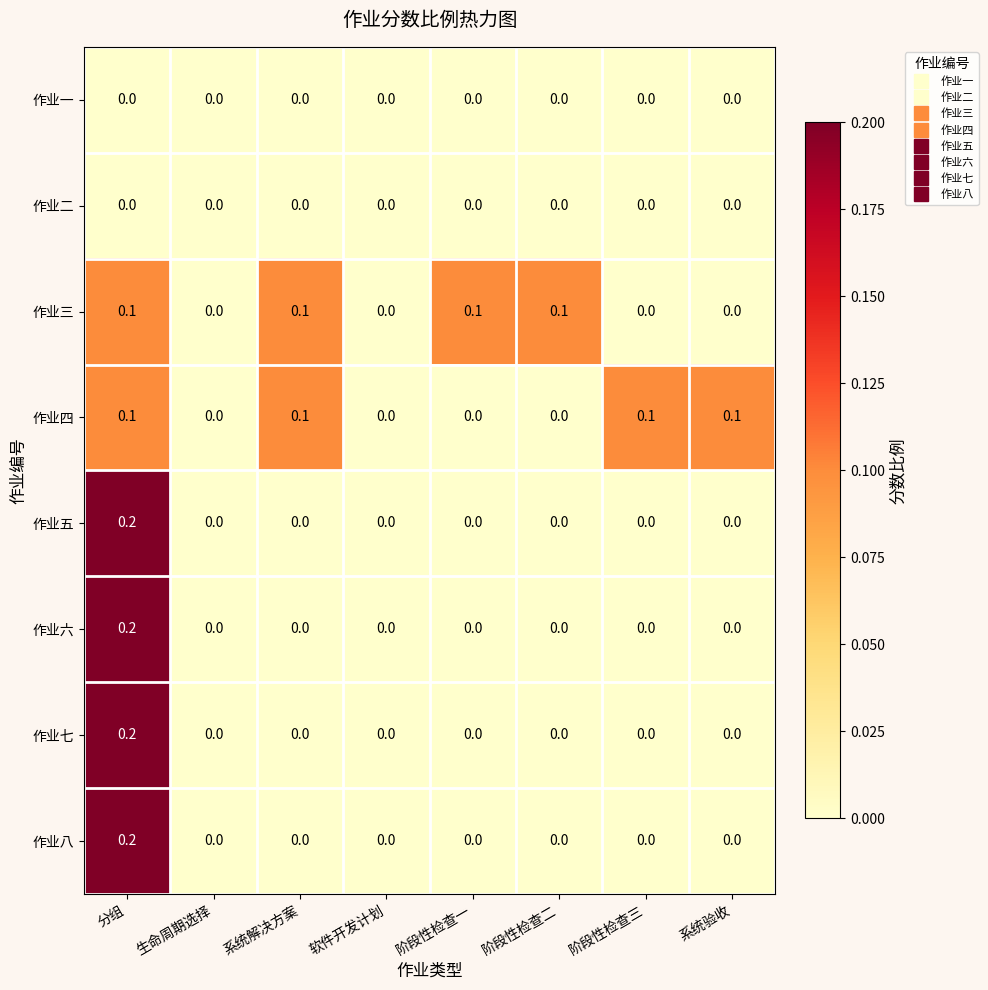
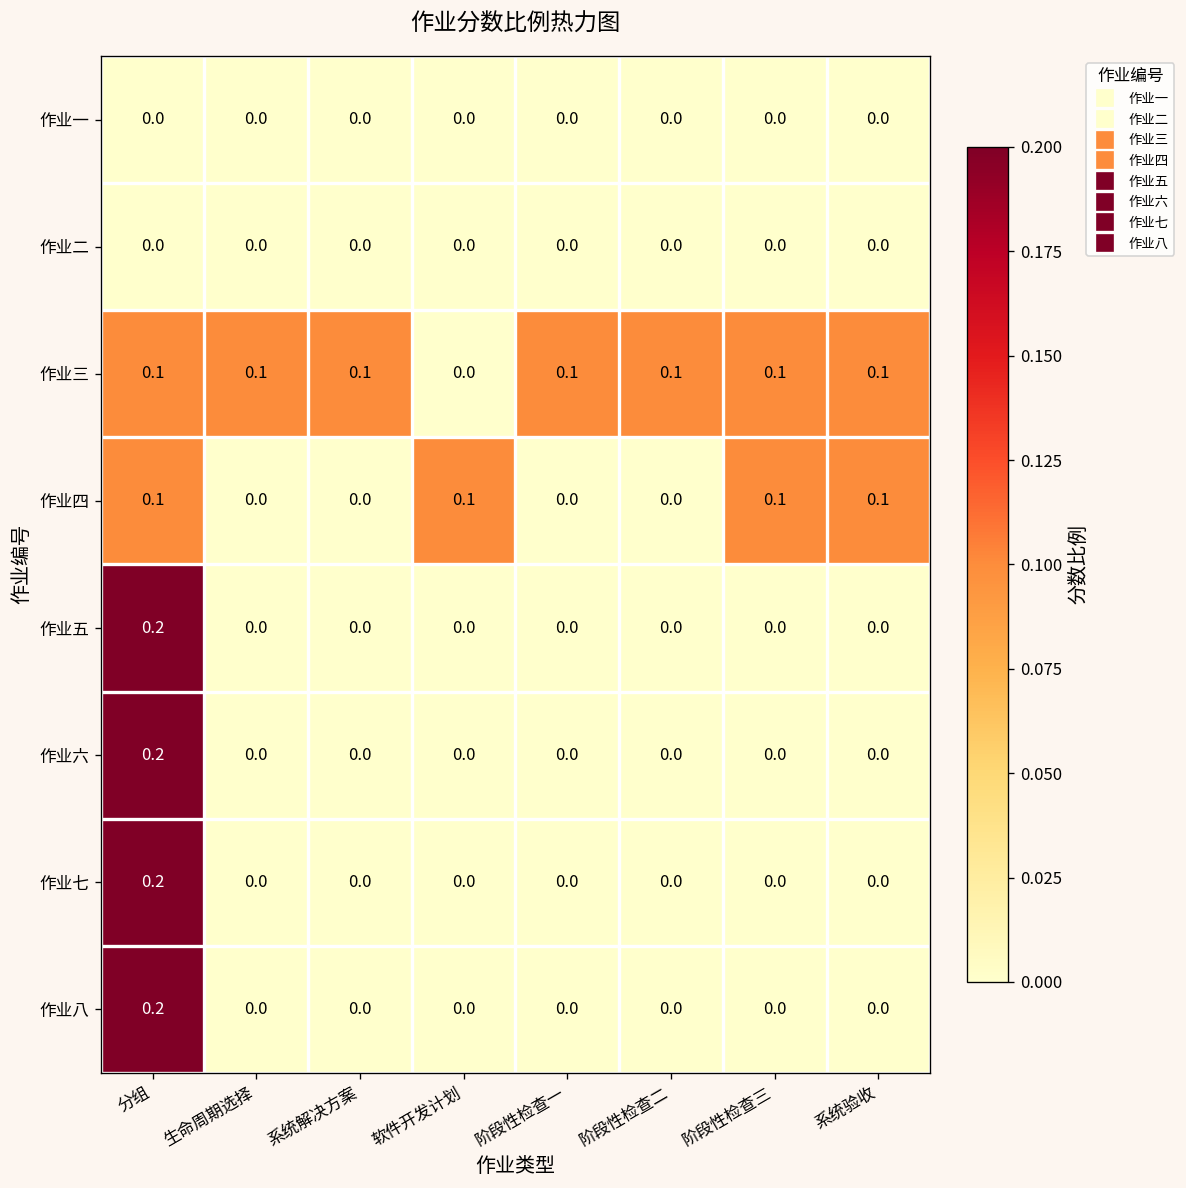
  {
    "作业一": {
      "分组": 0.0,
      "生命周期选择": 0.0,
      "系统解决方案": 0.0,
      "软件开发计划": 0.0,
      "阶段性检查一": 0.0,
      "阶段性检查二": 0.0,
      "阶段性检查三": 0.0,
      "系统验收": 0.0
    },
    "作业二": {
      "分组": 0.0,
      "生命周期选择": 0.0,
      "系统解决方案": 0.0,
      "软件开发计划": 0.0,
      "阶段性检查一": 0.0,
      "阶段性检查二": 0.0,
      "阶段性检查三": 0.0,
      "系统验收": 0.0
    },
    "作业三": {
      "分组": 0.1,
-     "生命周期选择": 0.0,
+     "生命周期选择": 0.1,
      "系统解决方案": 0.1,
      "软件开发计划": 0.0,
      "阶段性检查一": 0.1,
      "阶段性检查二": 0.1,
-     "阶段性检查三": 0.0,
-     "系统验收": 0.0
+     "阶段性检查三": 0.1,
+     "系统验收": 0.1
    },
    "作业四": {
      "分组": 0.1,
      "生命周期选择": 0.0,
-     "系统解决方案": 0.1,
-     "软件开发计划": 0.0,
+     "系统解决方案": 0.0,
+     "软件开发计划": 0.1,
      "阶段性检查一": 0.0,
      "阶段性检查二": 0.0,
      "阶段性检查三": 0.1,
      "系统验收": 0.1
    },
    "作业五": {
      "分组": 0.2,
      "生命周期选择": 0.0,
      "系统解决方案": 0.0,
      "软件开发计划": 0.0,
      "阶段性检查一": 0.0,
      "阶段性检查二": 0.0,
      "阶段性检查三": 0.0,
      "系统验收": 0.0
    },
    "作业六": {
      "分组": 0.2,
      "生命周期选择": 0.0,
      "系统解决方案": 0.0,
      "软件开发计划": 0.0,
      "阶段性检查一": 0.0,
      "阶段性检查二": 0.0,
      "阶段性检查三": 0.0,
      "系统验收": 0.0
    },
    "作业七": {
      "分组": 0.2,
      "生命周期选择": 0.0,
      "系统解决方案": 0.0,
      "软件开发计划": 0.0,
      "阶段性检查一": 0.0,
      "阶段性检查二": 0.0,
      "阶段性检查三": 0.0,
      "系统验收": 0.0
    },
    "作业八": {
      "分组": 0.2,
      "生命周期选择": 0.0,
      "系统解决方案": 0.0,
      "软件开发计划": 0.0,
      "阶段性检查一": 0.0,
      "阶段性检查二": 0.0,
      "阶段性检查三": 0.0,
      "系统验收": 0.0
    }
  }
